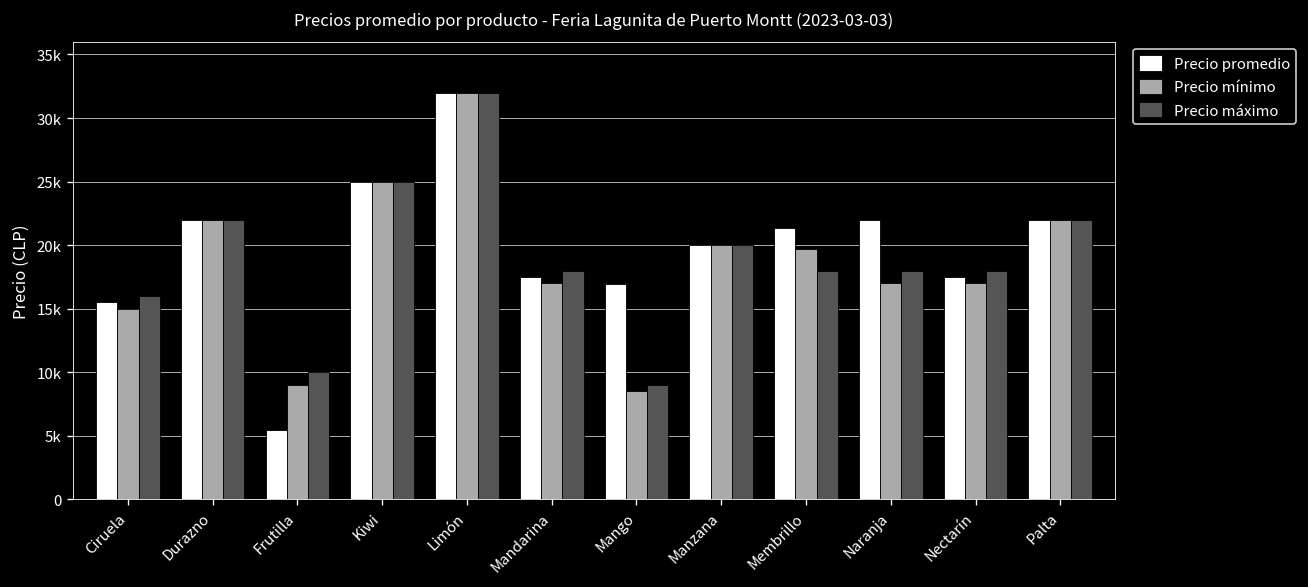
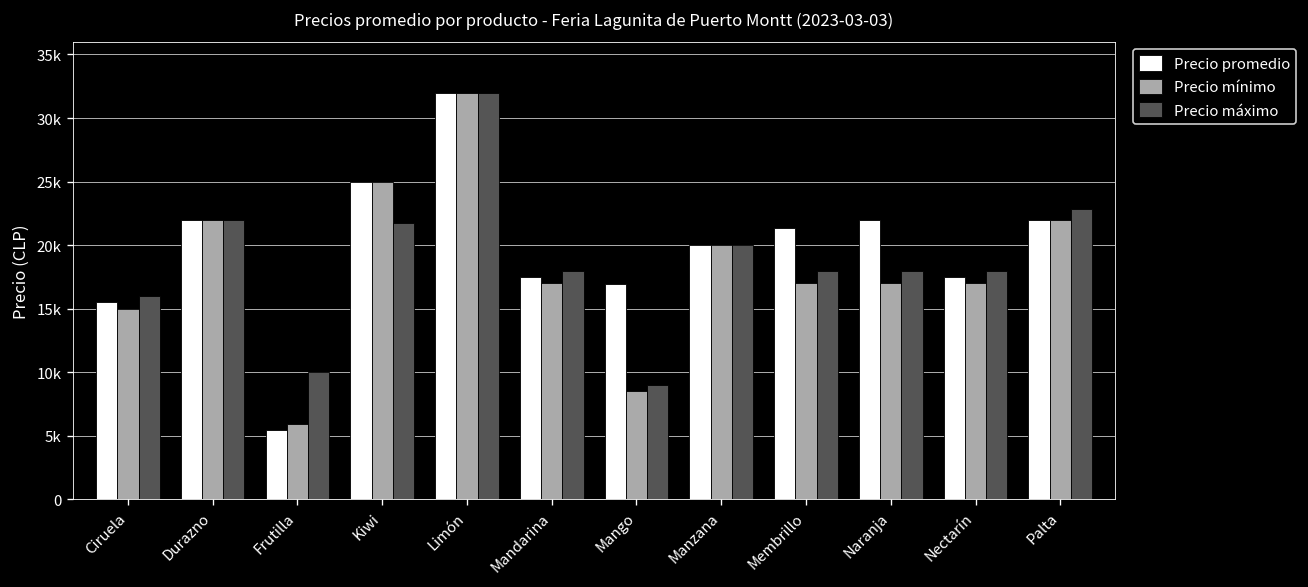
  {
    "Precio promedio": {
      "Ciruela": 15500,
      "Durazno": 22000,
      "Frutilla": 5500,
      "Kiwi": 25000,
      "Limón": 32000,
      "Mandarina": 17500,
      "Mango": 16900,
      "Manzana": 20000,
      "Membrillo": 21300,
      "Naranja": 22000,
      "Nectarín": 17500,
      "Palta": 22000
    },
    "Precio mínimo": {
      "Ciruela": 15000,
      "Durazno": 22000,
-     "Frutilla": 9000,
+     "Frutilla": 5900,
      "Kiwi": 25000,
      "Limón": 32000,
      "Mandarina": 17000,
      "Mango": 8500,
      "Manzana": 20000,
-     "Membrillo": 19700,
+     "Membrillo": 17000,
      "Naranja": 17000,
      "Nectarín": 17000,
      "Palta": 22000
    },
    "Precio máximo": {
      "Ciruela": 16000,
      "Durazno": 22000,
      "Frutilla": 10000,
-     "Kiwi": 25000,
+     "Kiwi": 21700,
      "Limón": 32000,
      "Mandarina": 18000,
      "Mango": 9000,
      "Manzana": 20000,
      "Membrillo": 18000,
      "Naranja": 18000,
      "Nectarín": 18000,
-     "Palta": 22000
+     "Palta": 22800
    }
  }
